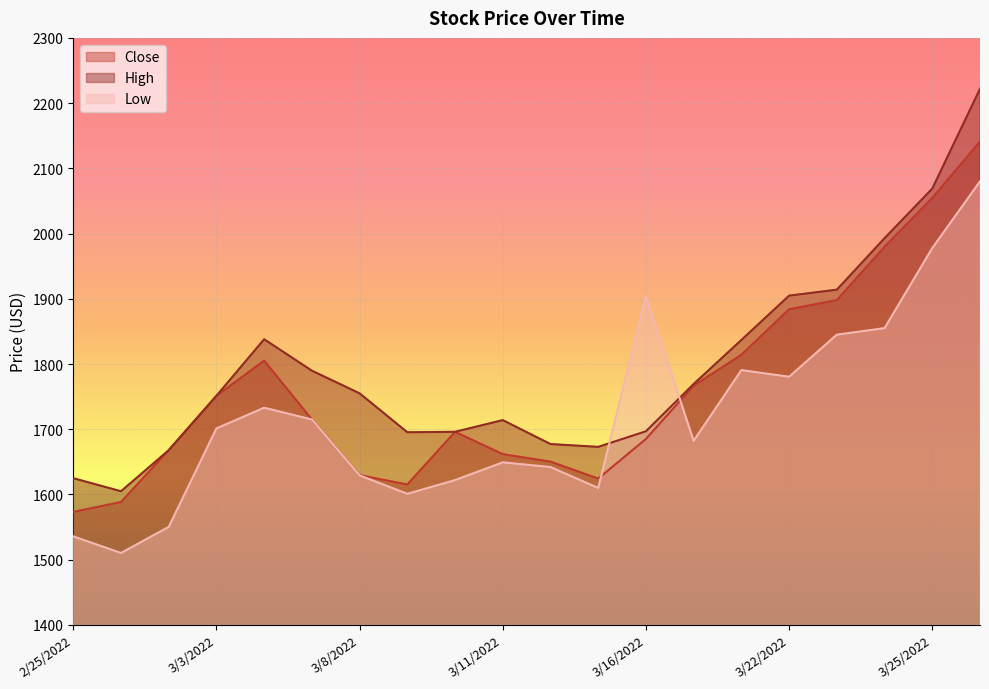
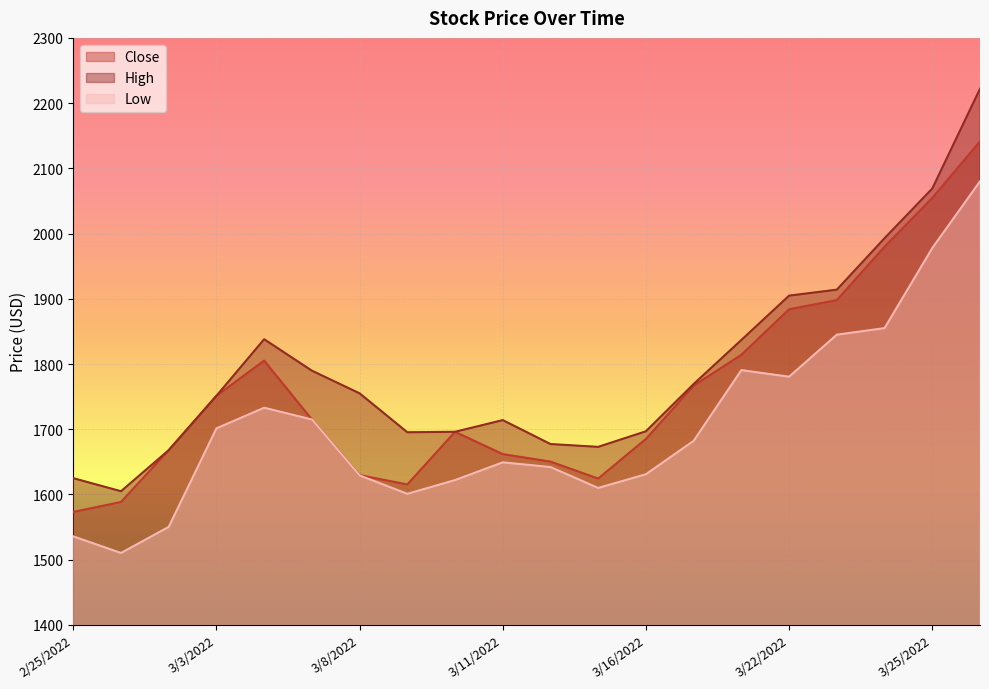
  {
    "Low": {
      "2/25/2022": 1540,
      "3/3/2022": 1700,
      "3/11/2022": 1650,
-     "3/16/2022": 1900,
+     "3/16/2022": 1630,
      "3/22/2022": 1780,
      "3/25/2022": 1980
    }
  }
